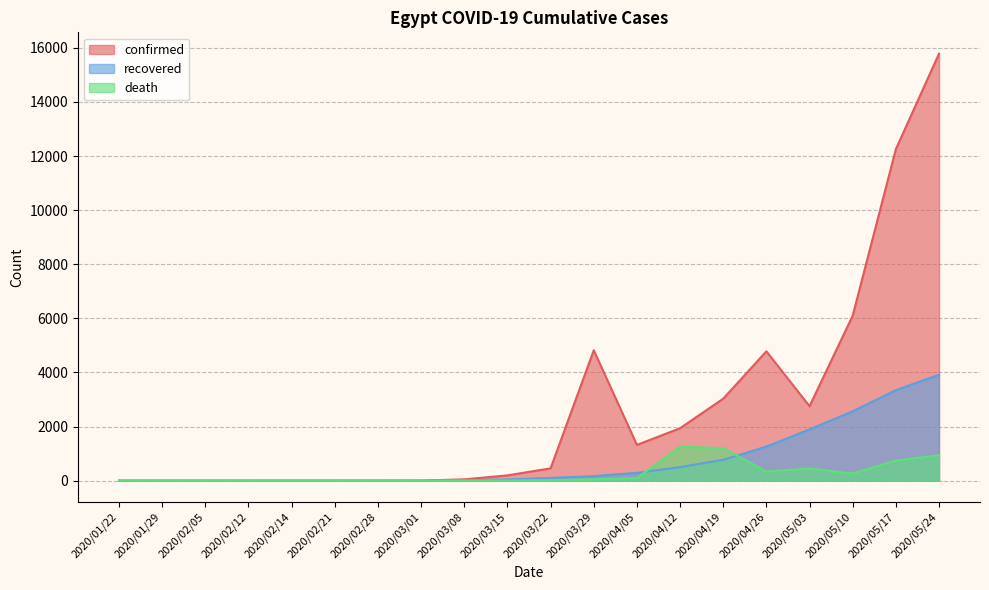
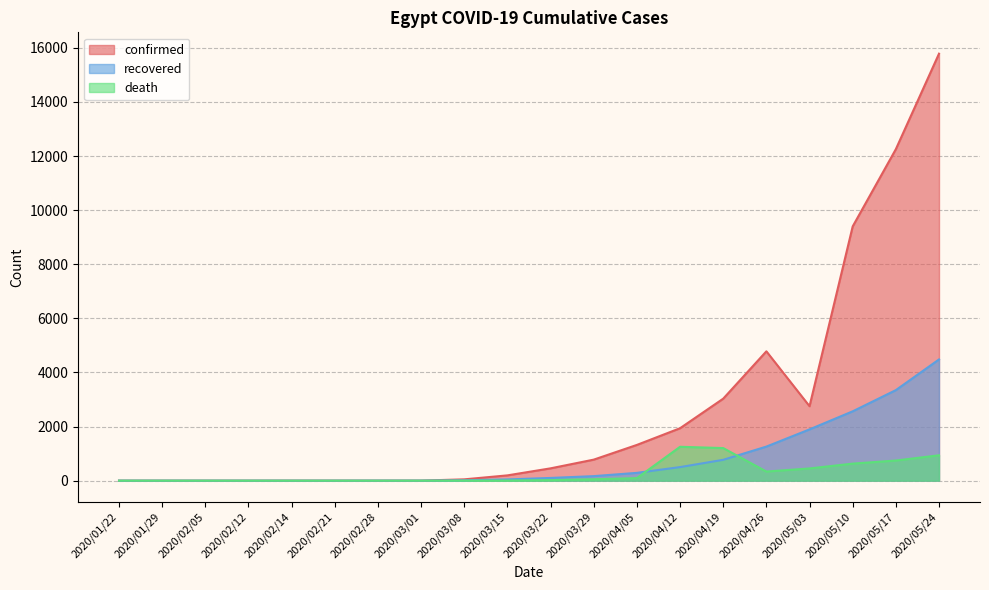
  {
    "confirmed": {
      "2020/03/15": 200,
      "2020/03/22": 500,
-     "2020/03/29": 4800,
+     "2020/03/29": 800,
      "2020/04/05": 1300,
      "2020/04/12": 1900,
      "2020/04/19": 3000,
      "2020/04/26": 4800,
      "2020/05/03": 2800,
-     "2020/05/10": 6100,
+     "2020/05/10": 9400,
      "2020/05/17": 12300,
      "2020/05/24": 15800
    },
    "recovered": {
      "2020/03/29": 200,
      "2020/04/05": 300,
      "2020/04/12": 500,
      "2020/04/19": 800,
      "2020/04/26": 1300,
      "2020/05/03": 1900,
      "2020/05/10": 2600,
      "2020/05/17": 3300,
-     "2020/05/24": 3900
+     "2020/05/24": 4500
    },
    "death": {
      "2020/03/29": 100,
      "2020/04/05": 100,
      "2020/04/12": 1300,
      "2020/04/19": 1200,
      "2020/04/26": 300,
      "2020/05/03": 500,
-     "2020/05/10": 300,
+     "2020/05/10": 600,
      "2020/05/17": 700,
      "2020/05/24": 900
    }
  }
